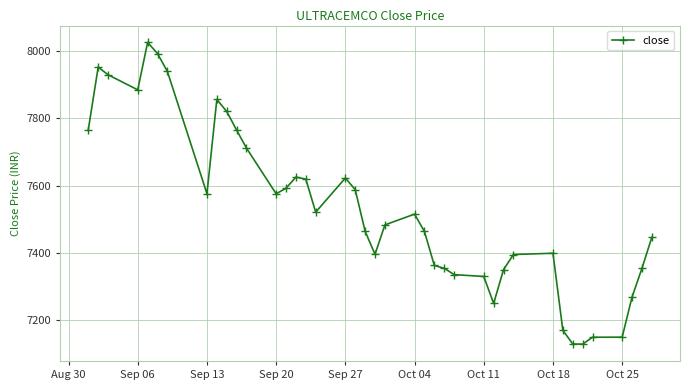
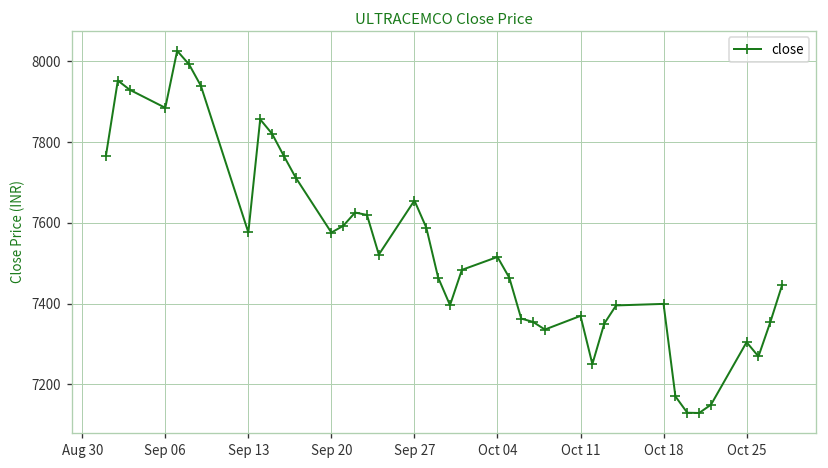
  {
    "Sep 06": 7890,
    "Sep 13": 7580,
    "Sep 20": 7580,
-   "Sep 27": 7620,
+   "Sep 27": 7660,
    "Oct 04": 7520,
-   "Oct 11": 7330,
+   "Oct 11": 7370,
    "Oct 18": 7400,
-   "Oct 25": 7150
+   "Oct 25": 7300
  }
